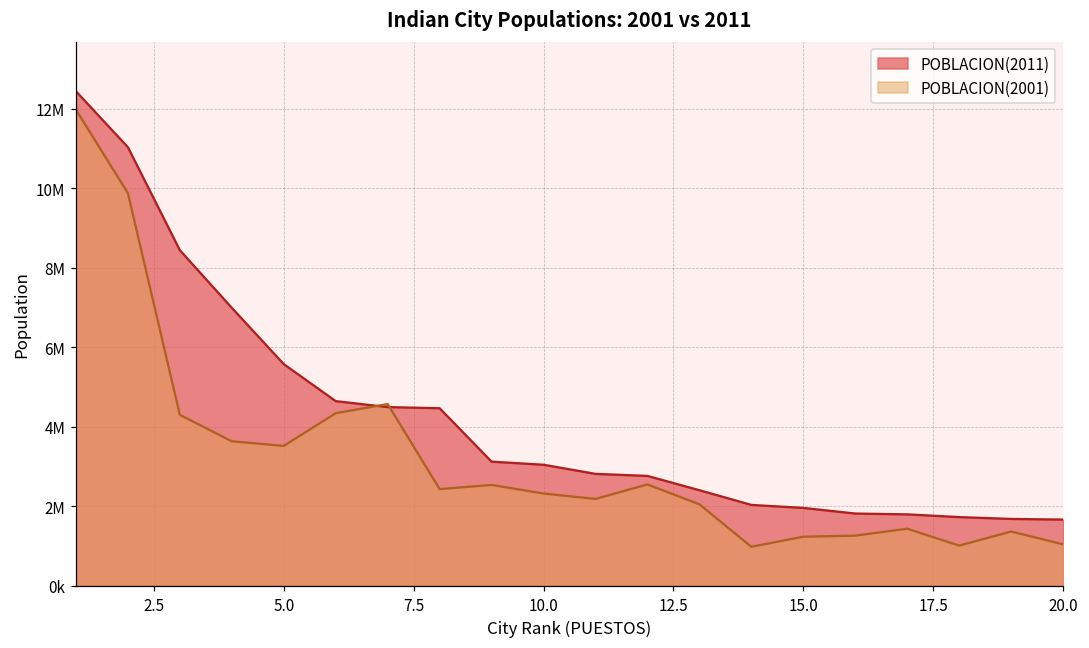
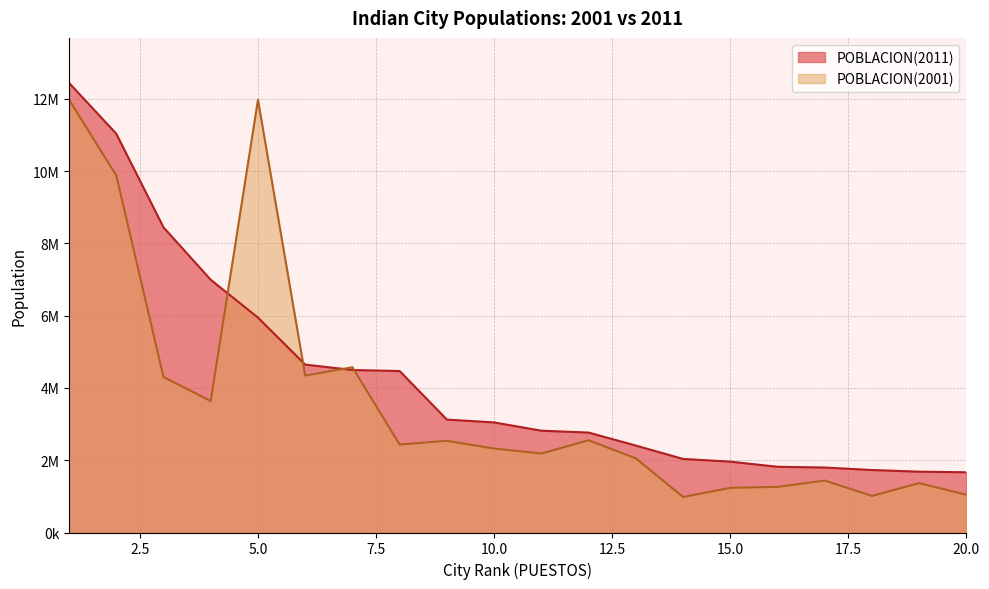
  {
    "POBLACION(2011)": {
-     "5.0": 5600000,
+     "5.0": 5900000,
      "10.0": 3000000,
      "15.0": 2000000,
      "20.0": 1700000
    },
    "POBLACION(2001)": {
-     "5.0": 3500000,
+     "5.0": 12000000,
      "10.0": 2300000,
      "15.0": 1200000,
      "20.0": 1000000
    }
  }
